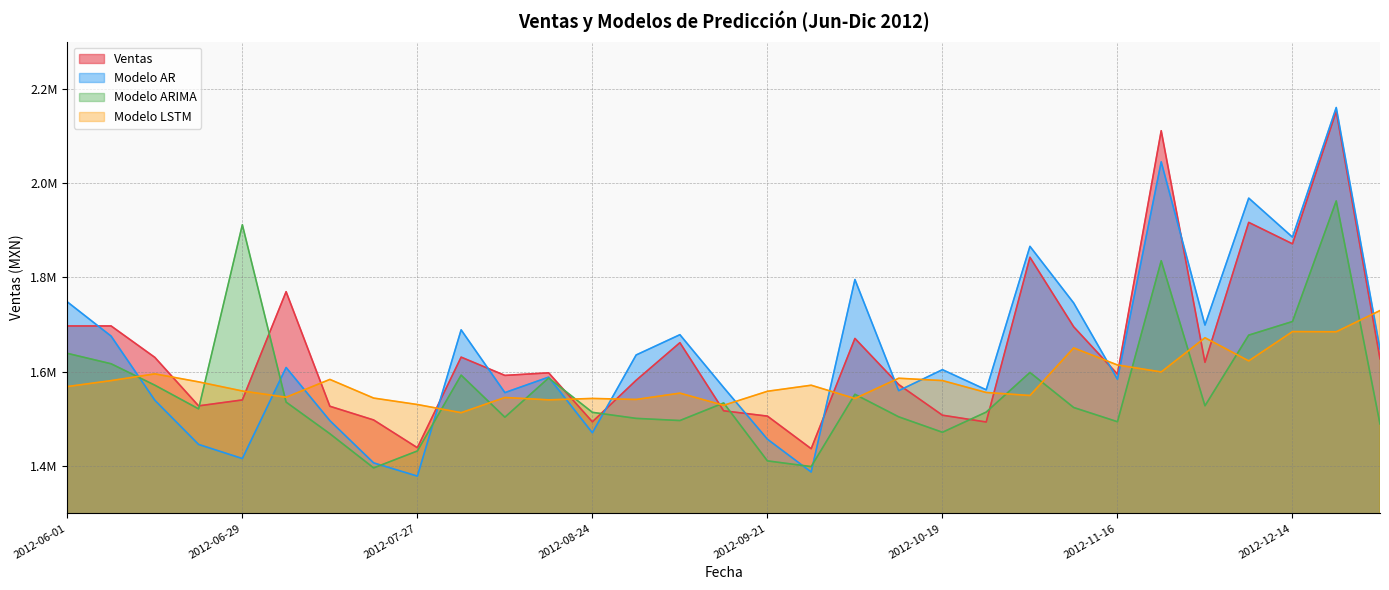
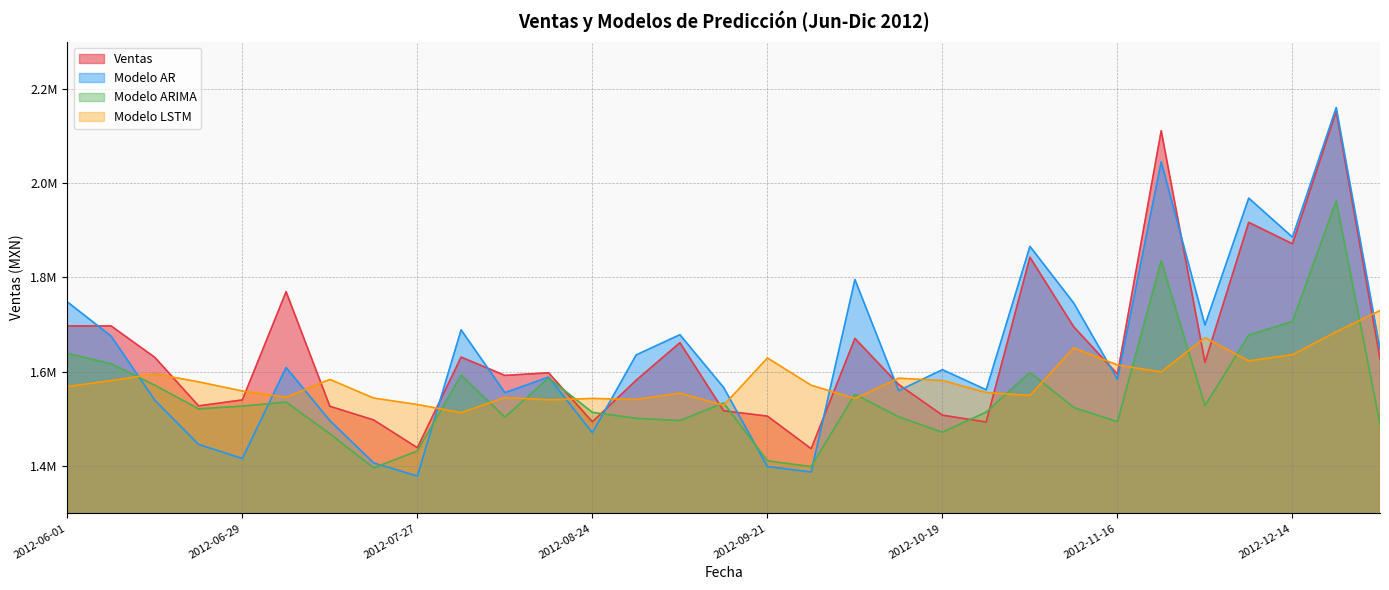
  {
    "Ventas": {
      "2012-06-01": 1700000,
      "2012-06-29": 1540000,
      "2012-07-27": 1440000,
      "2012-08-24": 1490000,
      "2012-09-21": 1510000,
      "2012-10-19": 1510000,
      "2012-11-16": 1600000,
      "2012-12-14": 1870000
    },
    "Modelo AR": {
      "2012-06-01": 1750000,
      "2012-06-29": 1420000,
      "2012-07-27": 1380000,
      "2012-08-24": 1470000,
-     "2012-09-21": 1460000,
+     "2012-09-21": 1400000,
      "2012-10-19": 1600000,
      "2012-11-16": 1580000,
      "2012-12-14": 1890000
    },
    "Modelo ARIMA": {
      "2012-06-01": 1640000,
-     "2012-06-29": 1910000,
+     "2012-06-29": 1530000,
      "2012-07-27": 1430000,
      "2012-08-24": 1510000,
      "2012-09-21": 1410000,
      "2012-10-19": 1470000,
      "2012-11-16": 1490000,
      "2012-12-14": 1710000
    },
    "Modelo LSTM": {
      "2012-06-01": 1570000,
      "2012-06-29": 1560000,
      "2012-07-27": 1530000,
      "2012-08-24": 1540000,
-     "2012-09-21": 1560000,
+     "2012-09-21": 1630000,
      "2012-10-19": 1580000,
      "2012-11-16": 1610000,
-     "2012-12-14": 1690000
+     "2012-12-14": 1640000
    }
  }
